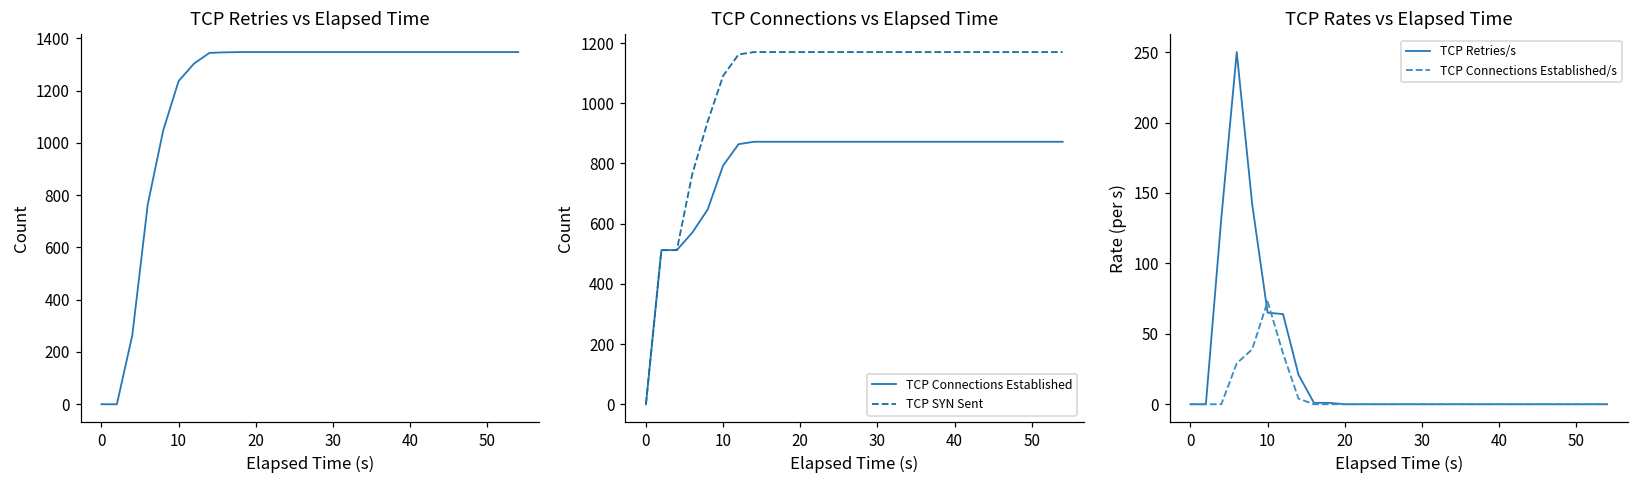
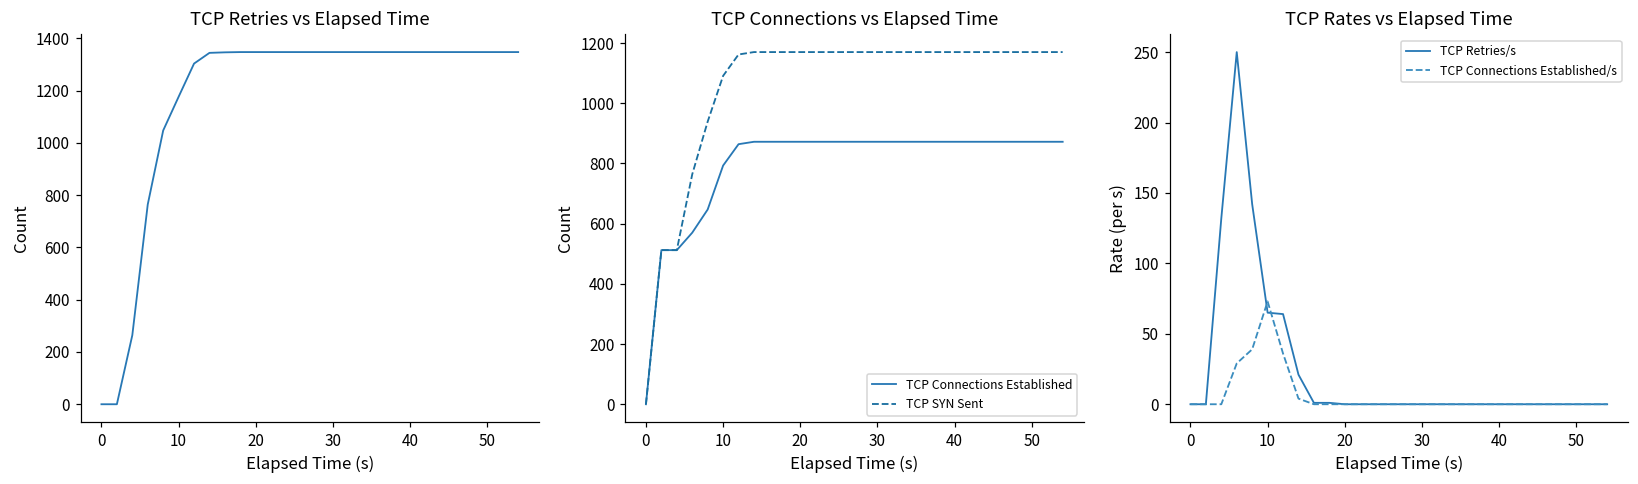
  {
    "TCP Retries vs Elapsed Time": {
      "0": 0,
-     "10": 1240,
+     "10": 1180,
      "20": 1350,
      "30": 1350,
      "40": 1350,
      "50": 1350
    }
  }
